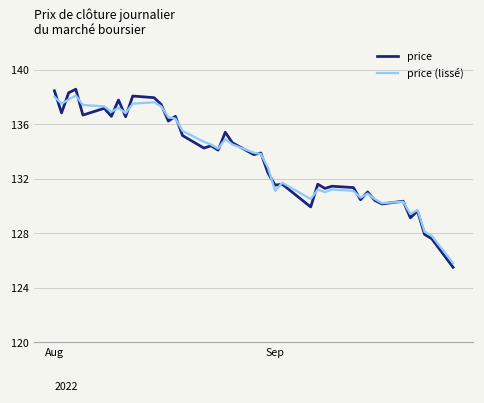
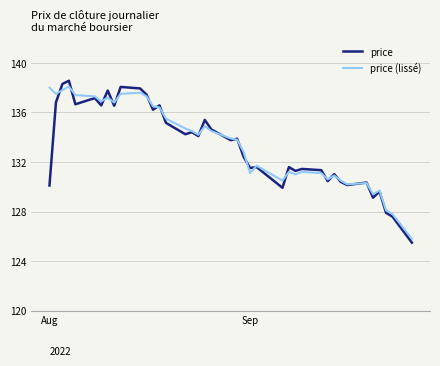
  {
    "price": {
-     "Aug": 138.4,
+     "Aug": 130.1,
      "Sep": 131.5
    },
    "price (lissé)": {
      "Aug": 138.0,
      "Sep": 131.1
    }
  }
